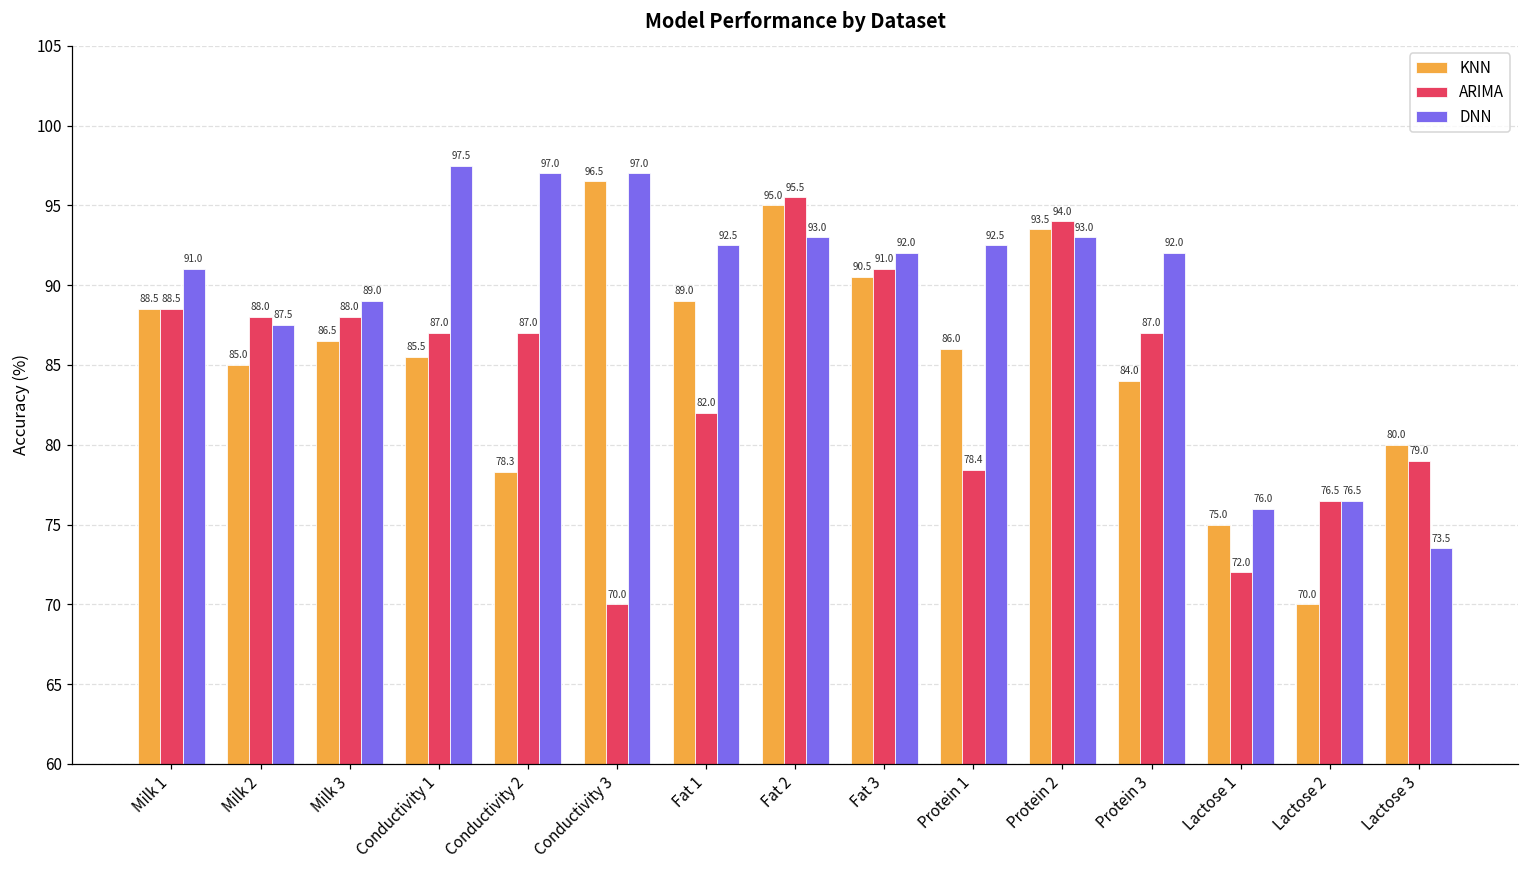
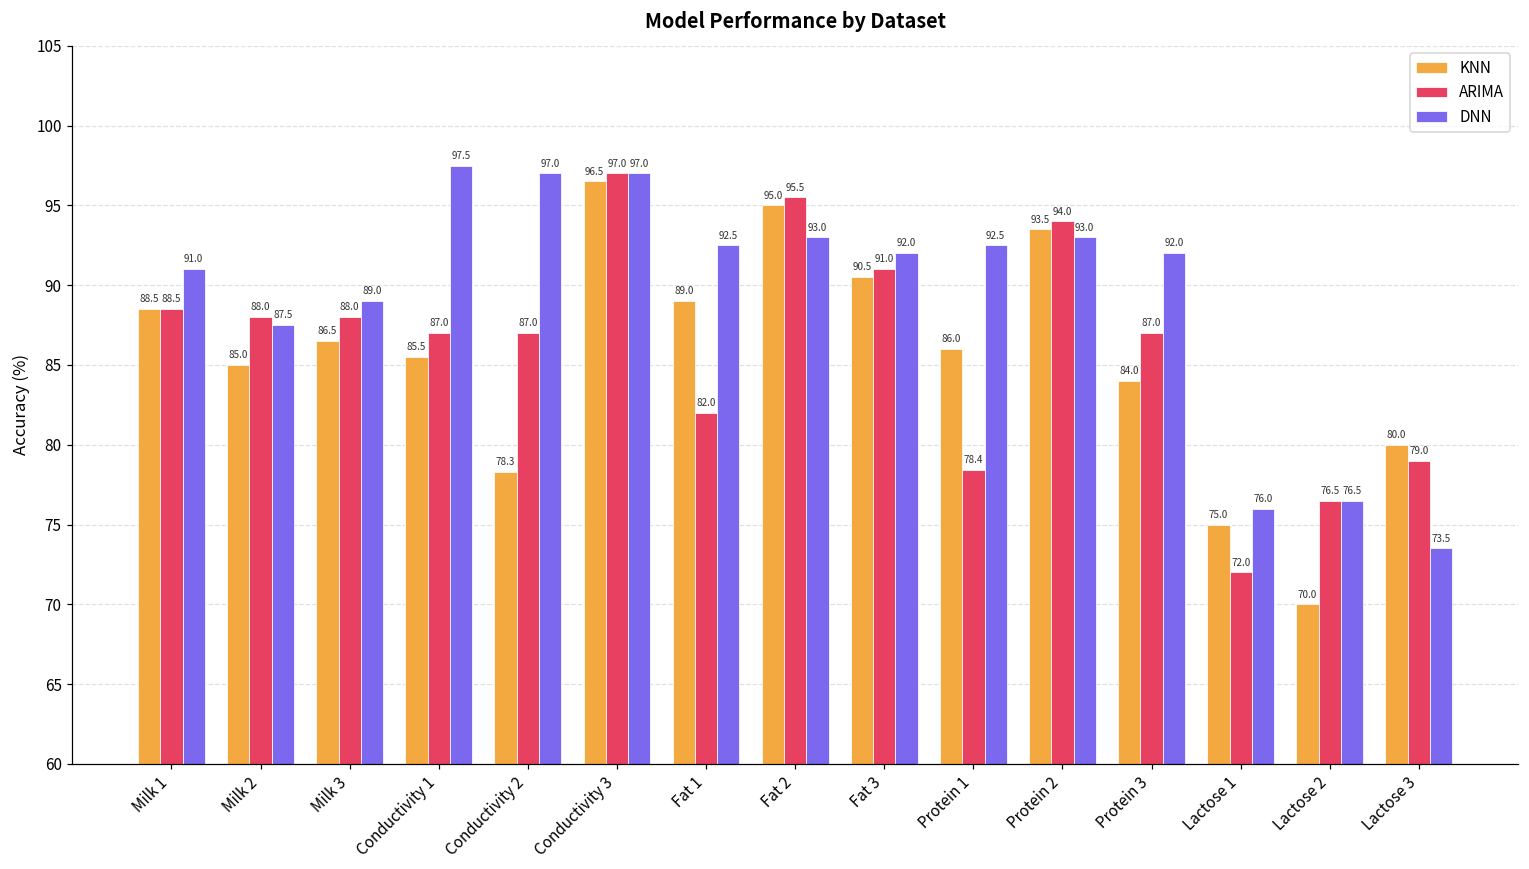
  {
    "KNN": {
      "Milk 1": 88.5,
      "Milk 2": 85.0,
      "Milk 3": 86.5,
      "Conductivity 1": 85.5,
      "Conductivity 2": 78.3,
      "Conductivity 3": 96.5,
      "Fat 1": 89.0,
      "Fat 2": 95.0,
      "Fat 3": 90.5,
      "Protein 1": 86.0,
      "Protein 2": 93.5,
      "Protein 3": 84.0,
      "Lactose 1": 75.0,
      "Lactose 2": 70.0,
      "Lactose 3": 80.0
    },
    "ARIMA": {
      "Milk 1": 88.5,
      "Milk 2": 88.0,
      "Milk 3": 88.0,
      "Conductivity 1": 87.0,
      "Conductivity 2": 87.0,
-     "Conductivity 3": 70.0,
+     "Conductivity 3": 97.0,
      "Fat 1": 82.0,
      "Fat 2": 95.5,
      "Fat 3": 91.0,
      "Protein 1": 78.4,
      "Protein 2": 94.0,
      "Protein 3": 87.0,
      "Lactose 1": 72.0,
      "Lactose 2": 76.5,
      "Lactose 3": 79.0
    },
    "DNN": {
      "Milk 1": 91.0,
      "Milk 2": 87.5,
      "Milk 3": 89.0,
      "Conductivity 1": 97.5,
      "Conductivity 2": 97.0,
      "Conductivity 3": 97.0,
      "Fat 1": 92.5,
      "Fat 2": 93.0,
      "Fat 3": 92.0,
      "Protein 1": 92.5,
      "Protein 2": 93.0,
      "Protein 3": 92.0,
      "Lactose 1": 76.0,
      "Lactose 2": 76.5,
      "Lactose 3": 73.5
    }
  }
